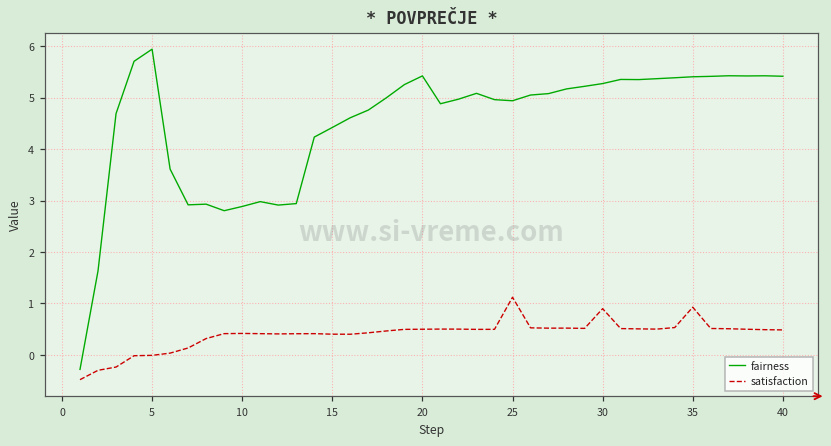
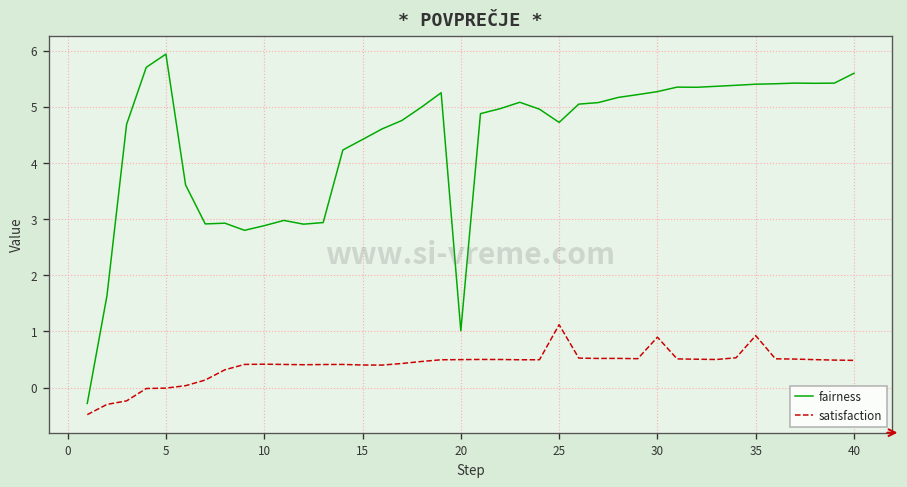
  {
    "fairness": {
      "5": 5.9,
      "10": 2.9,
      "15": 4.4,
-     "20": 5.4,
-     "25": 4.9,
+     "20": 1.0,
+     "25": 4.7,
      "30": 5.3,
      "35": 5.4,
-     "40": 5.4
+     "40": 5.6
    },
    "satisfaction": {
      "5": 0.0,
      "10": 0.4,
      "15": 0.4,
      "20": 0.5,
      "25": 1.1,
      "30": 0.9,
      "35": 0.9,
      "40": 0.5
    }
  }
